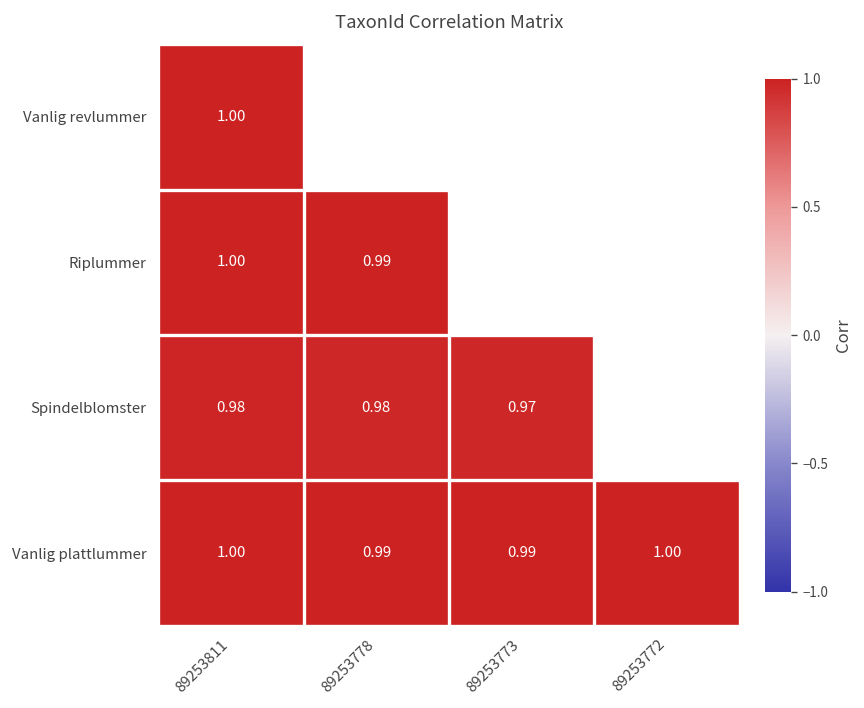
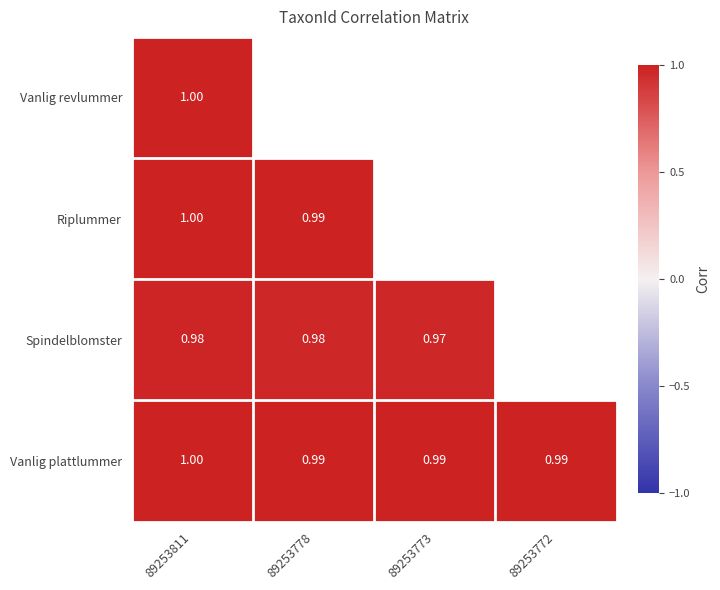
  {
    "Vanlig revlummer": {
      "89253811": 1.00
    },
    "Riplummer": {
      "89253811": 1.00,
      "89253778": 0.99
    },
    "Spindelblomster": {
      "89253811": 0.98,
      "89253778": 0.98,
      "89253773": 0.97
    },
    "Vanlig plattlummer": {
      "89253811": 1.00,
      "89253778": 0.99,
      "89253773": 0.99,
-     "89253772": 1.00
+     "89253772": 0.99
    }
  }
